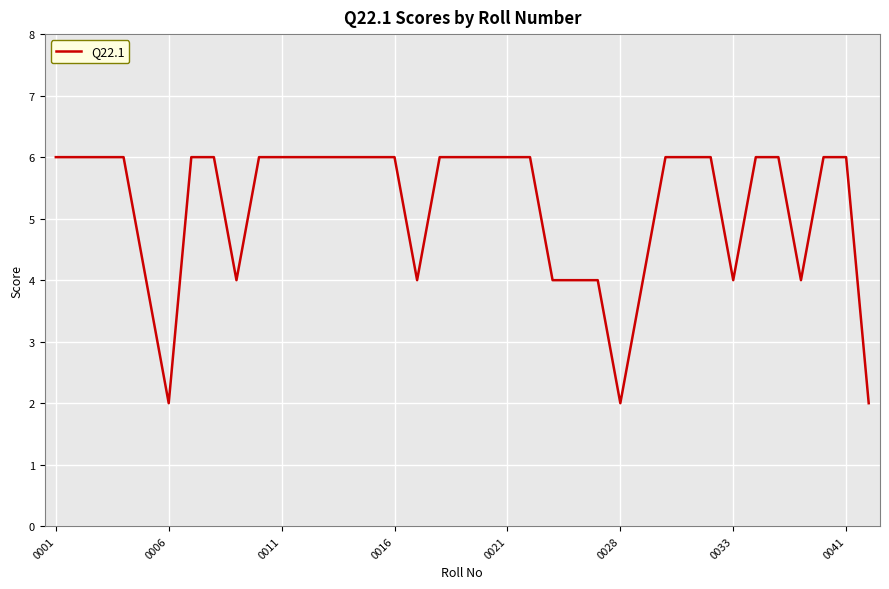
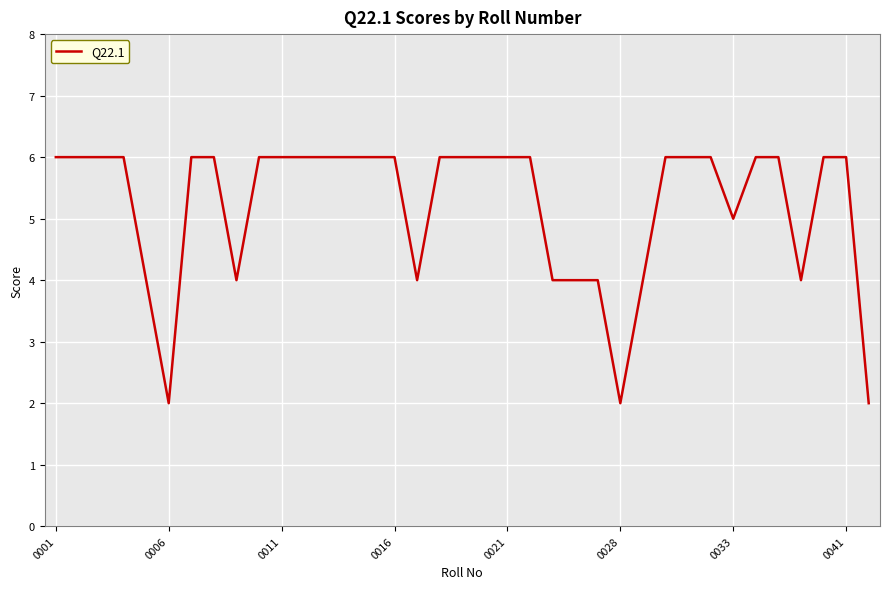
  {
    "0001": 6,
    "0006": 2,
    "0011": 6,
    "0016": 6,
    "0021": 6,
    "0028": 2,
-   "0033": 4,
+   "0033": 5,
    "0041": 6
  }
